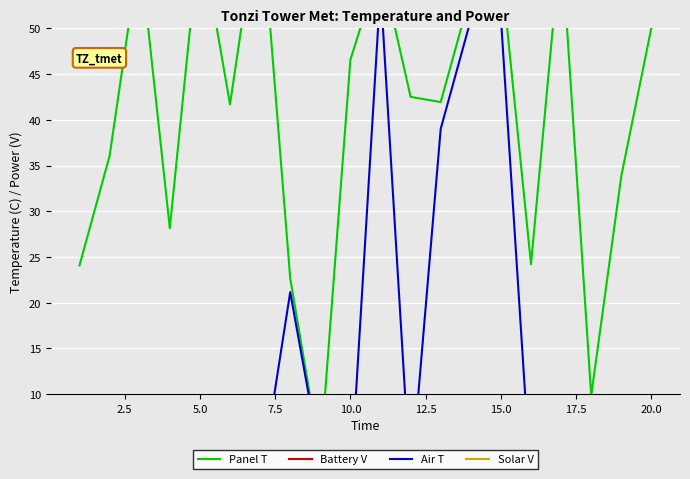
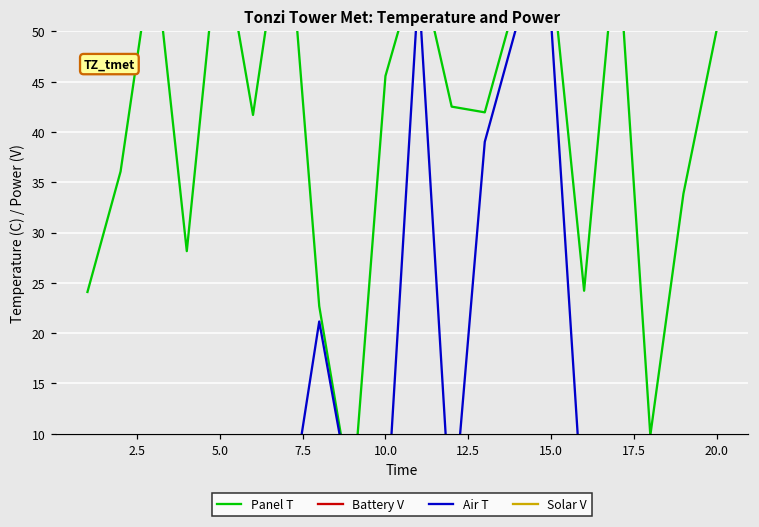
  {
    "Panel T": {
-     "10.0": 47,
+     "10.0": 46,
      "20.0": 50
    }
  }
